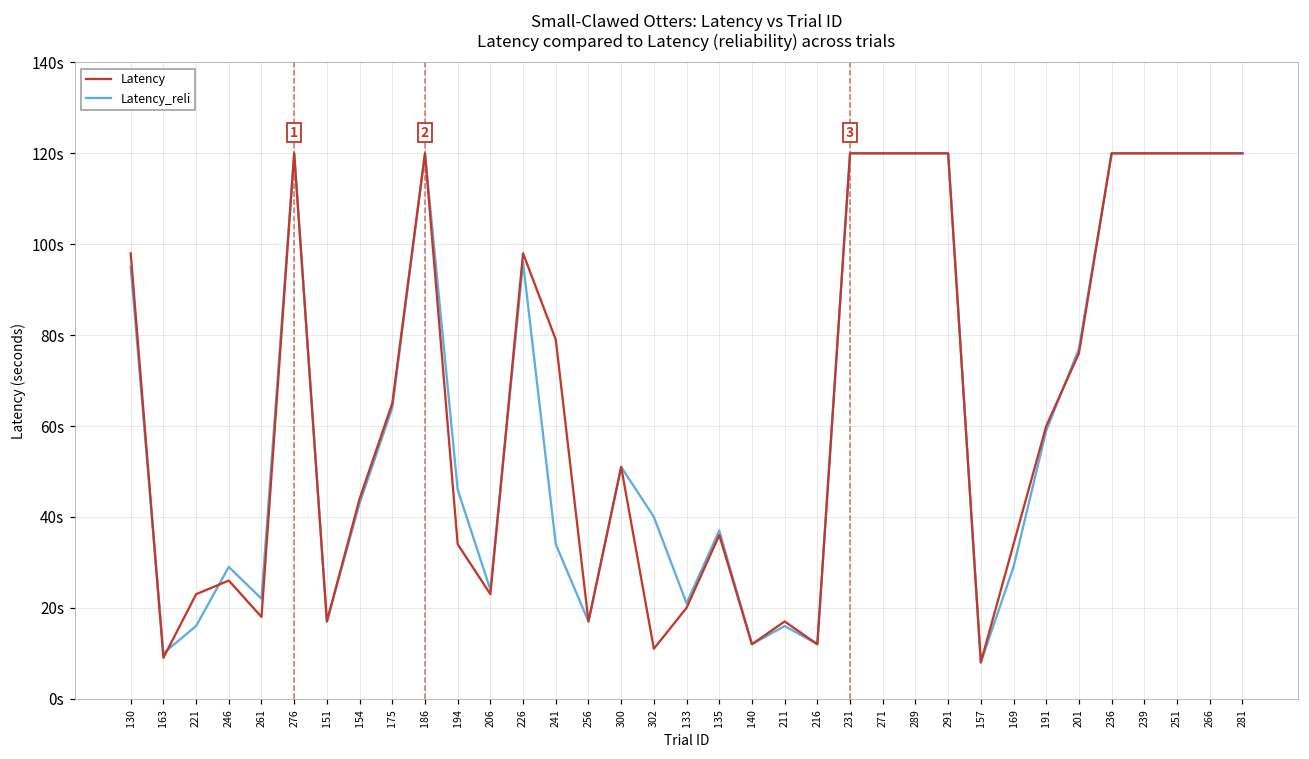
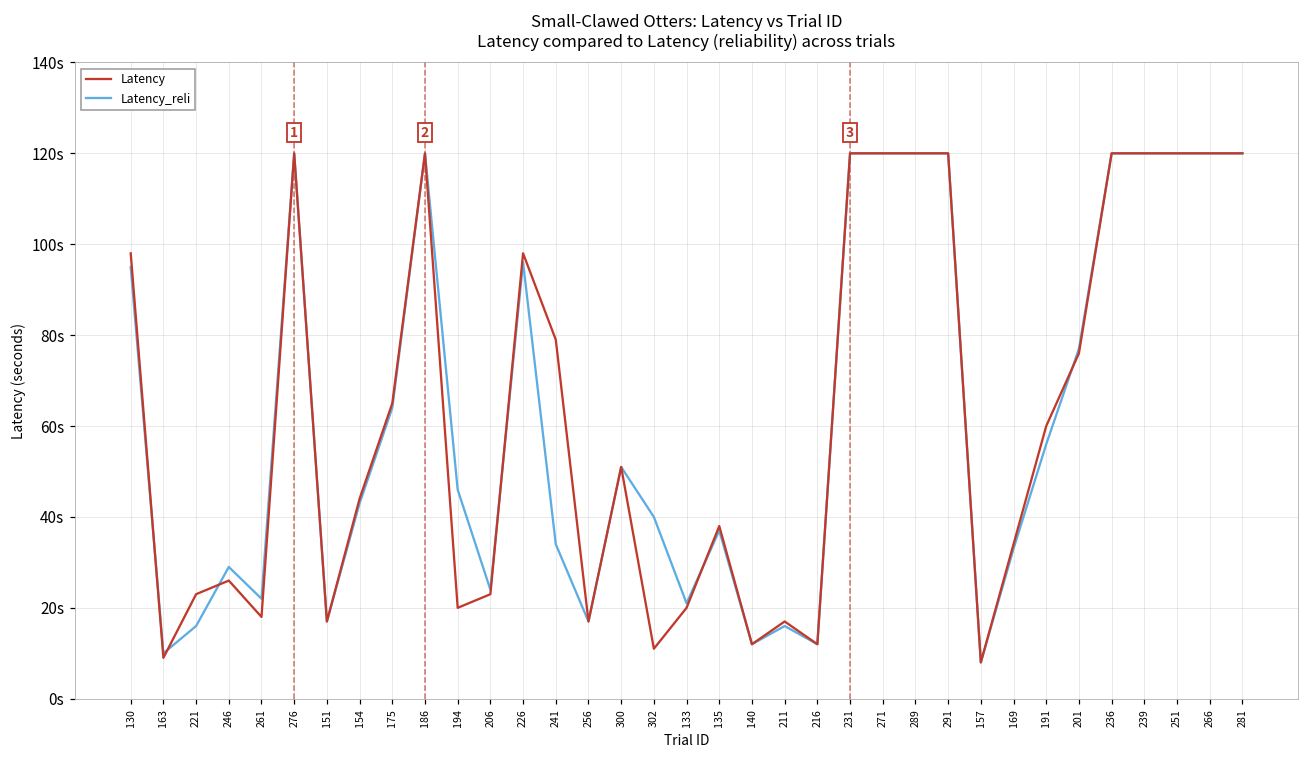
  {
    "Latency": {
      "130": "98s",
      "163": "9s",
      "221": "23s",
      "246": "26s",
      "261": "18s",
      "154": "44s",
      "175": "65s",
-     "194": "34s",
+     "194": "20s",
      "206": "23s",
      "226": "98s",
      "241": "79s",
      "302": "11s",
      "133": "20s",
-     "135": "36s",
+     "135": "38s",
      "211": "17s",
      "169": "34s",
      "191": "60s",
      "201": "76s"
    },
    "Latency_reli": {
      "130": "95s",
      "163": "10s",
      "221": "16s",
      "246": "29s",
      "261": "22s",
      "154": "43s",
      "175": "64s",
      "194": "46s",
      "206": "24s",
      "226": "96s",
      "241": "34s",
      "302": "40s",
      "133": "21s",
      "135": "37s",
      "211": "16s",
-     "169": "29s",
-     "191": "59s",
+     "169": "33s",
+     "191": "56s",
      "201": "77s"
    }
  }
